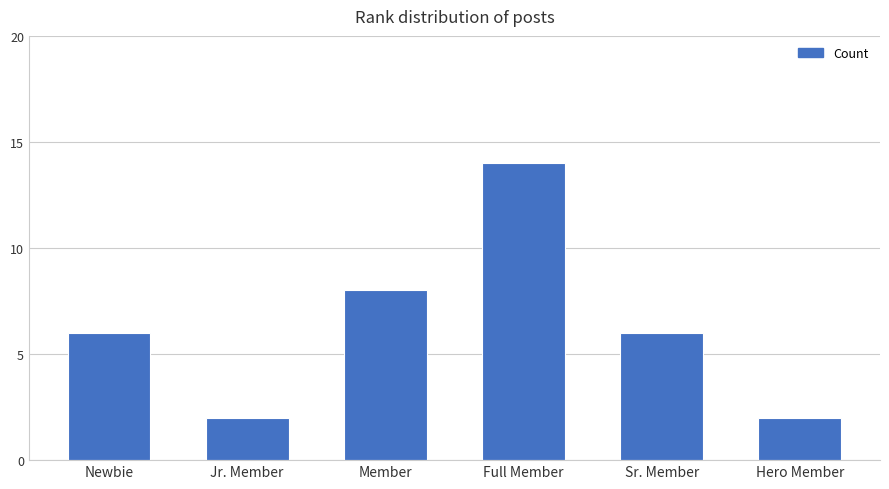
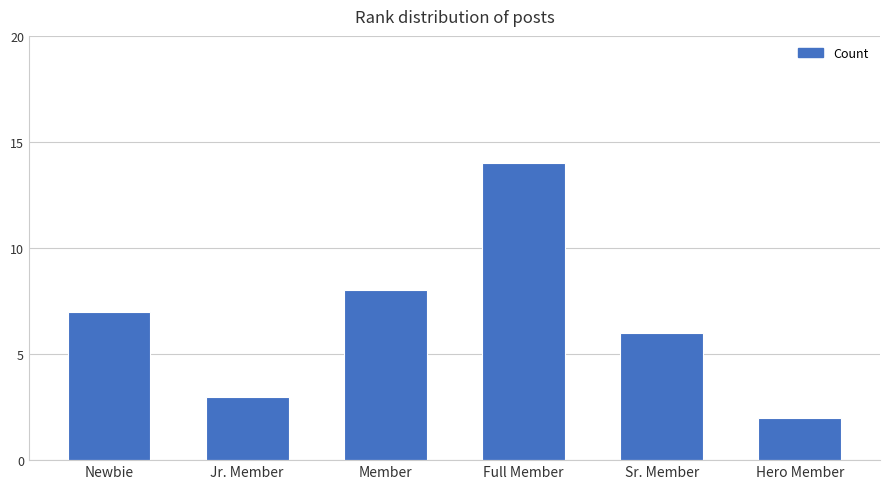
  {
-   "Newbie": 6,
-   "Jr. Member": 2,
+   "Newbie": 7,
+   "Jr. Member": 3,
    "Member": 8,
    "Full Member": 14,
    "Sr. Member": 6,
    "Hero Member": 2
  }
